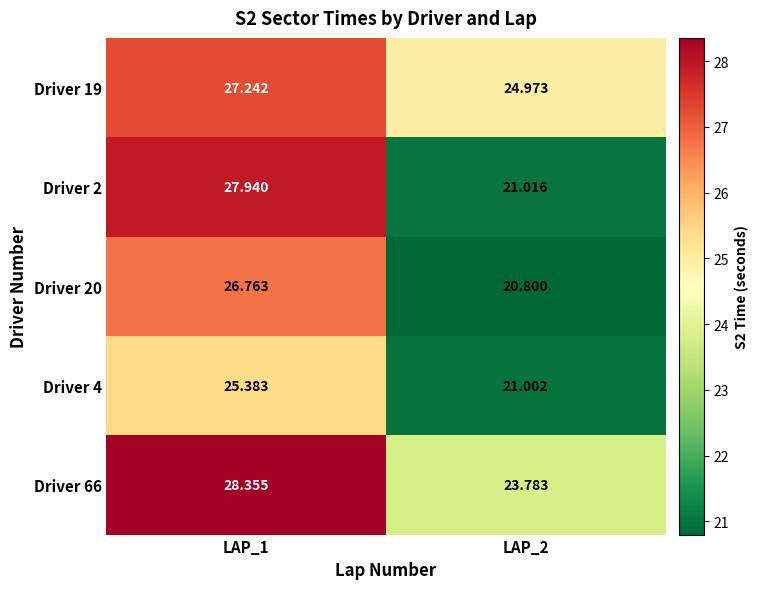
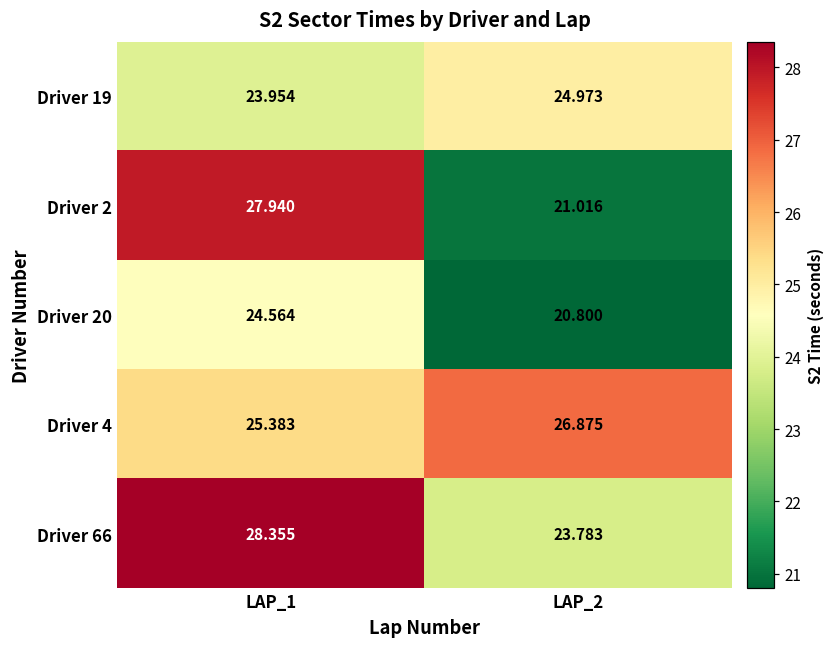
  {
    "Driver 19": {
-     "LAP_1": 27.242,
+     "LAP_1": 23.954,
      "LAP_2": 24.973
    },
    "Driver 2": {
      "LAP_1": 27.940,
      "LAP_2": 21.016
    },
    "Driver 20": {
-     "LAP_1": 26.763,
+     "LAP_1": 24.564,
      "LAP_2": 20.800
    },
    "Driver 4": {
      "LAP_1": 25.383,
-     "LAP_2": 21.002
+     "LAP_2": 26.875
    },
    "Driver 66": {
      "LAP_1": 28.355,
      "LAP_2": 23.783
    }
  }
